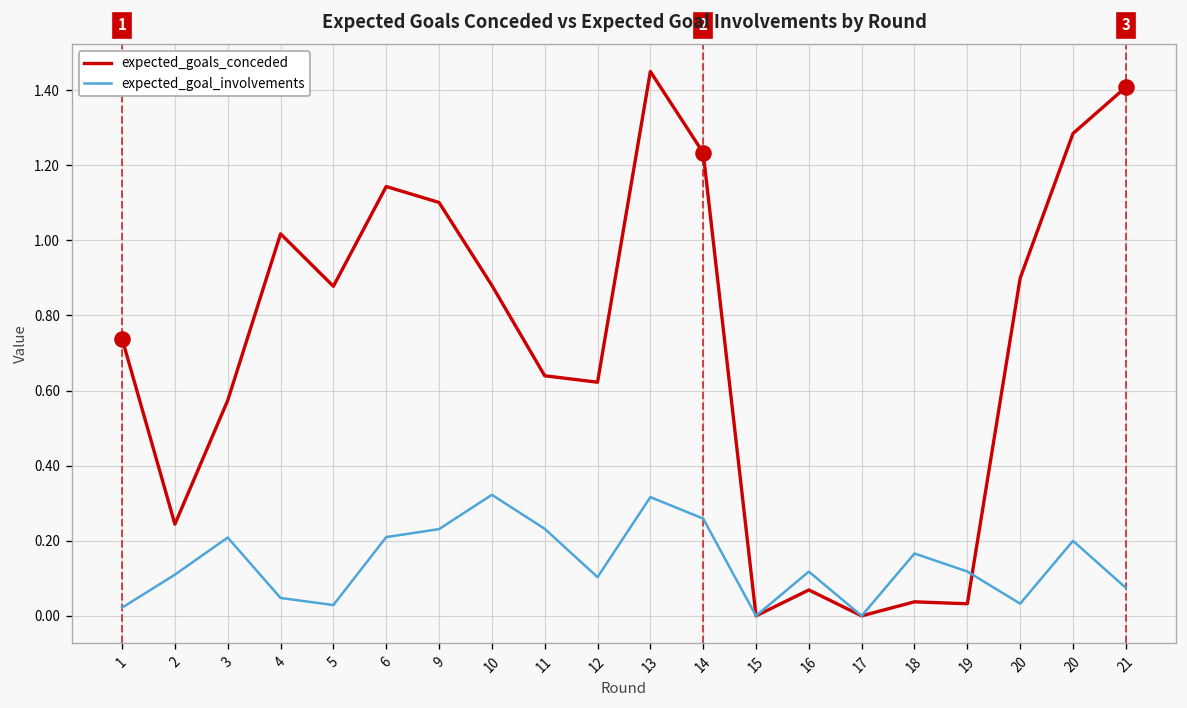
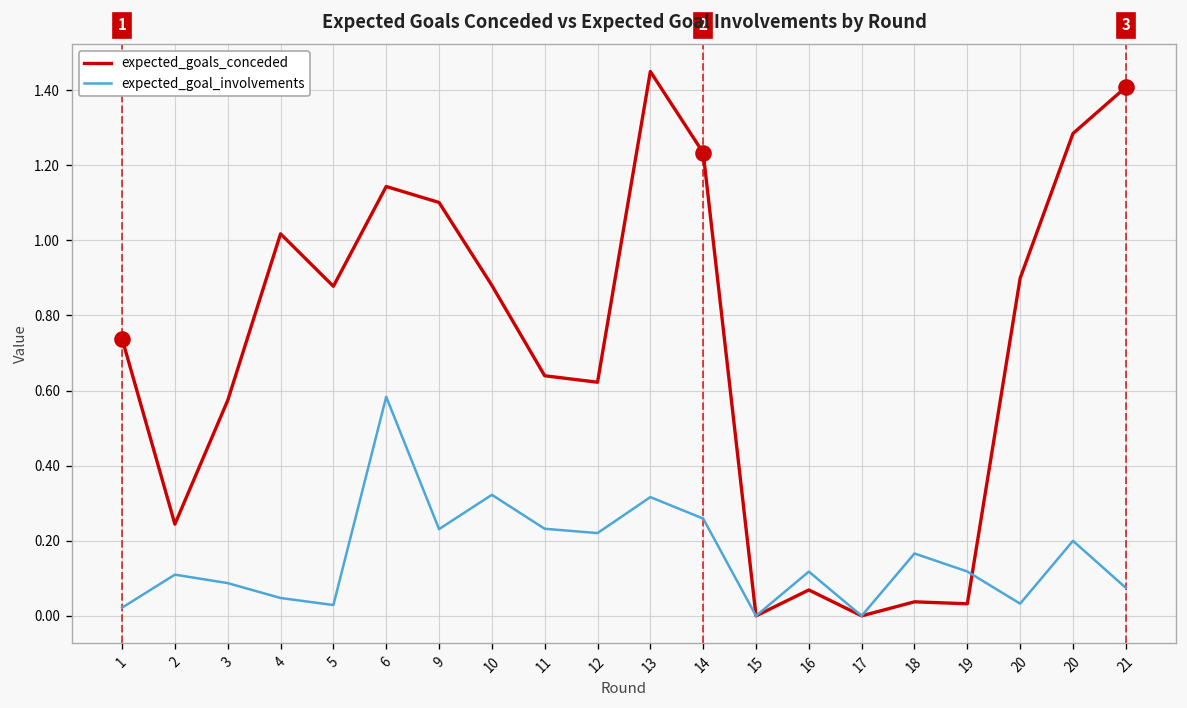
  {
    "expected_goal_involvements": {
      "1": 0.02,
      "2": 0.11,
-     "3": 0.21,
+     "3": 0.09,
      "4": 0.05,
      "5": 0.03,
-     "6": 0.21,
+     "6": 0.58,
      "9": 0.23,
      "10": 0.32,
      "11": 0.23,
-     "12": 0.10,
+     "12": 0.22,
      "13": 0.32,
      "14": 0.26,
      "16": 0.12,
      "18": 0.17,
      "19": 0.12,
      "21": 0.07
    }
  }
